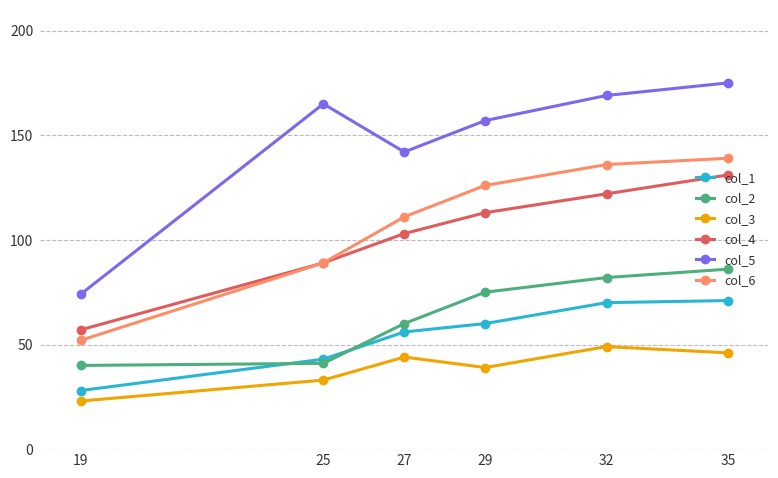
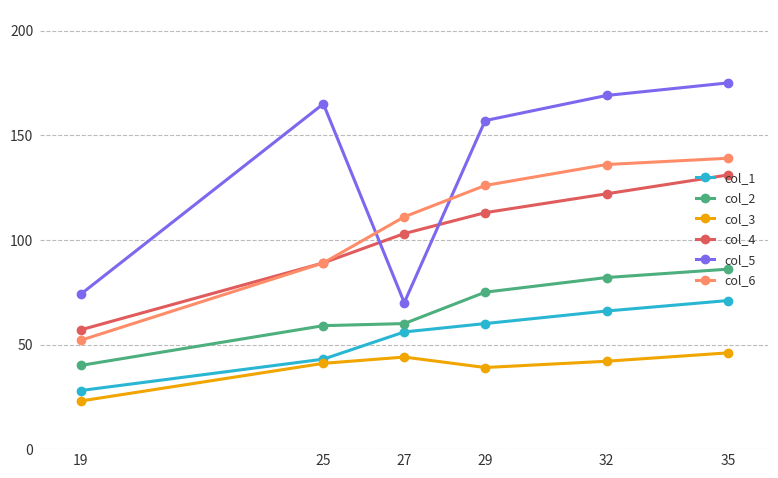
  {
    "col_1": {
      "19": 28,
      "25": 43,
      "27": 56,
      "29": 60,
-     "32": 70,
+     "32": 66,
      "35": 71
    },
    "col_2": {
      "19": 40,
-     "25": 41,
+     "25": 59,
      "27": 60,
      "29": 75,
      "32": 82,
      "35": 86
    },
    "col_3": {
      "19": 23,
-     "25": 33,
+     "25": 41,
      "27": 44,
      "29": 39,
-     "32": 49,
+     "32": 42,
      "35": 46
    },
    "col_5": {
      "19": 74,
      "25": 165,
-     "27": 142,
+     "27": 70,
      "29": 157,
      "32": 169,
      "35": 175
    }
  }
